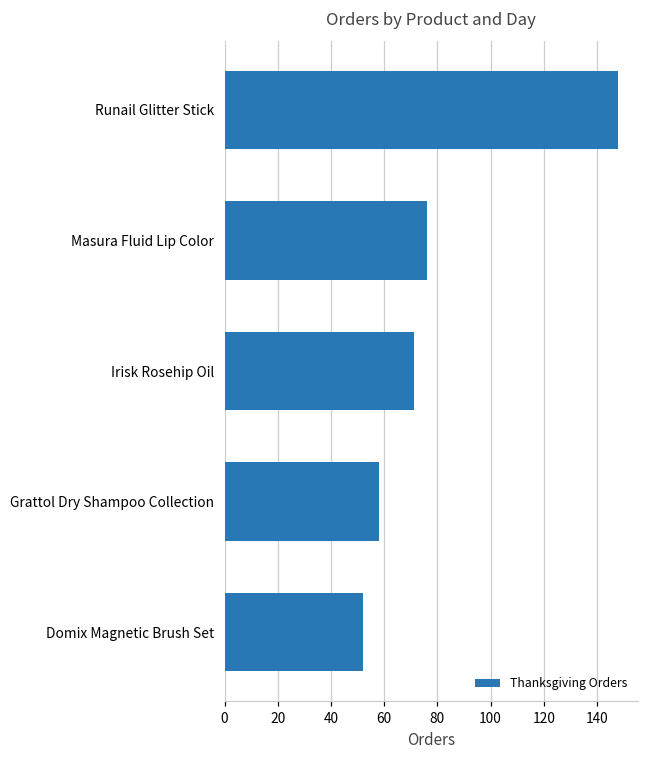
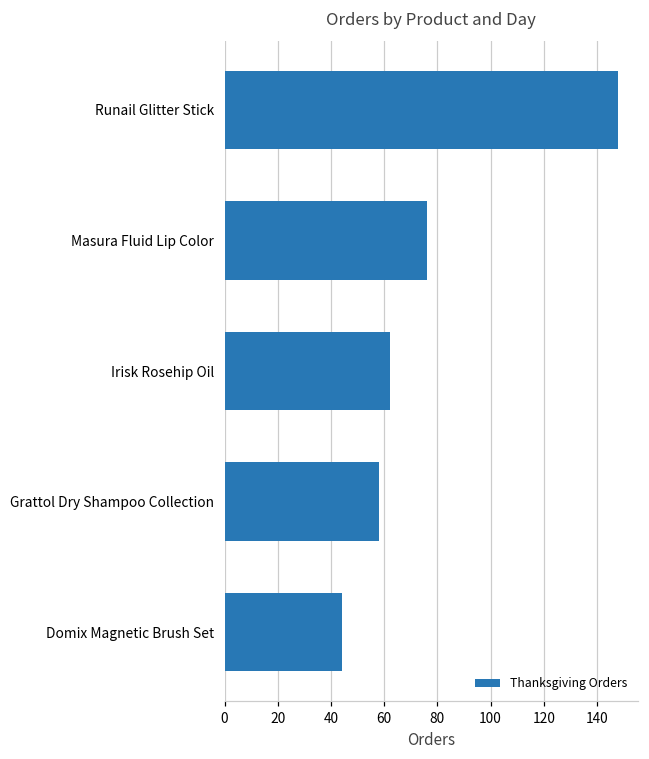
  {
    "Runail Glitter Stick": 148,
    "Masura Fluid Lip Color": 76,
-   "Irisk Rosehip Oil": 71,
+   "Irisk Rosehip Oil": 62,
    "Grattol Dry Shampoo Collection": 58,
-   "Domix Magnetic Brush Set": 52
+   "Domix Magnetic Brush Set": 44
  }
